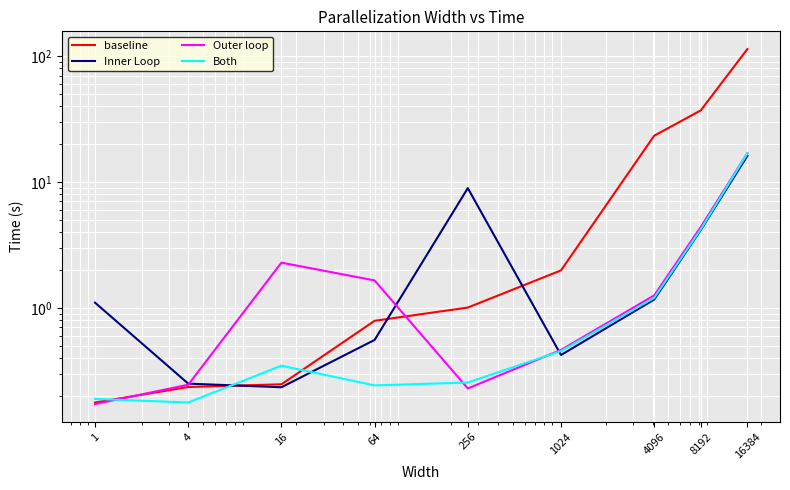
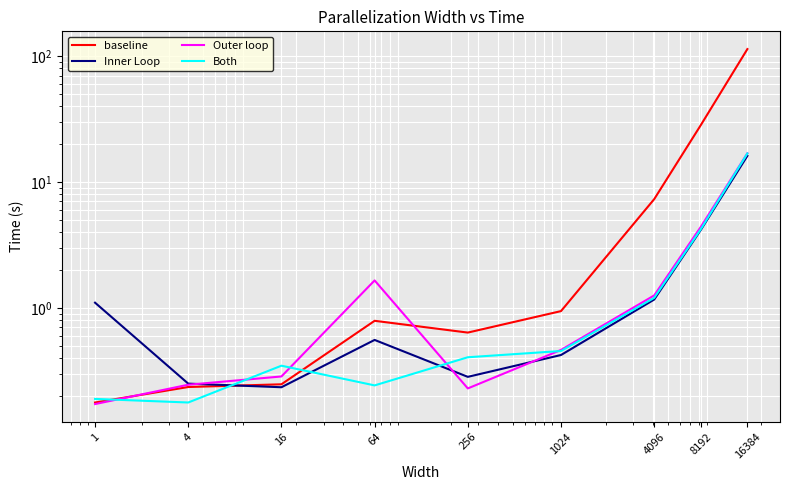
  {
    "baseline": {
      "16": 0.25,
      "64": 0.8,
-     "256": 1.0,
-     "1024": 2.0,
-     "4096": 23,
-     "8192": 37,
+     "256": 0.6,
+     "1024": 0.9,
+     "4096": 7,
+     "8192": 28,
      "16384": 110
    },
    "Inner Loop": {
      "1": 1.1,
      "16": 0.23,
      "64": 0.6,
-     "256": 9,
+     "256": 0.28,
      "1024": 0.42
    },
    "Outer loop": {
-     "16": 2.3,
+     "16": 0.29,
      "64": 1.7,
      "256": 0.23
    },
    "Both": {
      "1": 0.19,
      "4": 0.18,
      "16": 0.35,
      "64": 0.24,
-     "256": 0.26
+     "256": 0.41
    }
  }
